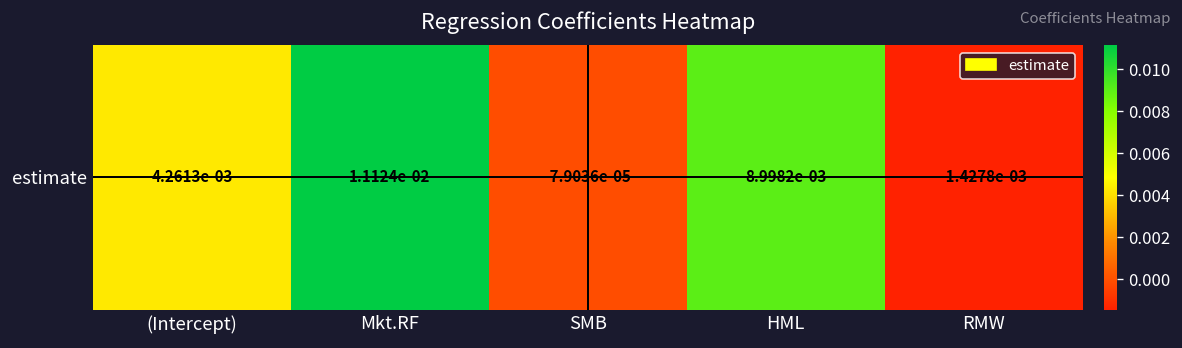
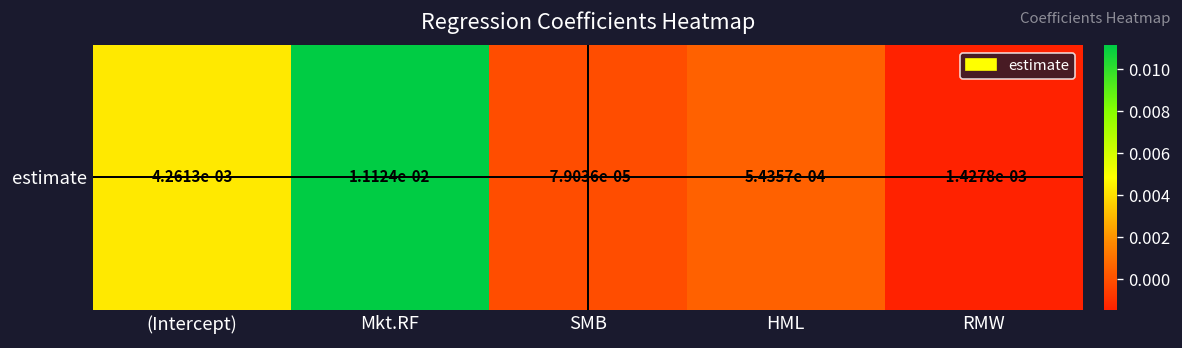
  {
    "estimate": {
      "(Intercept)": "4.2613e-03",
      "Mkt.RF": "1.1124e-02",
      "SMB": "-7.9036e-05",
-     "HML": "8.9982e-03",
+     "HML": "5.4357e-04",
      "RMW": "-1.4278e-03"
    }
  }
